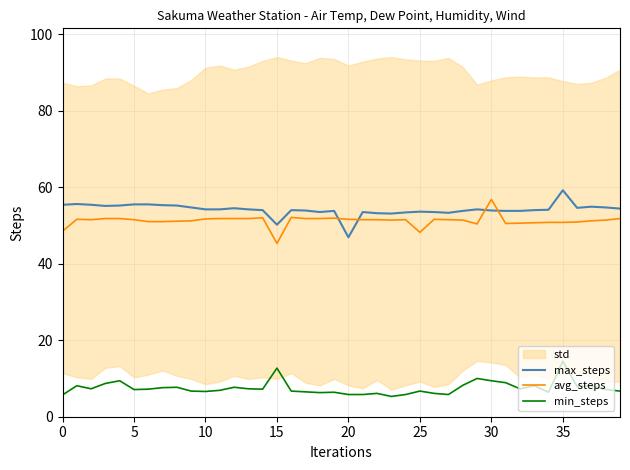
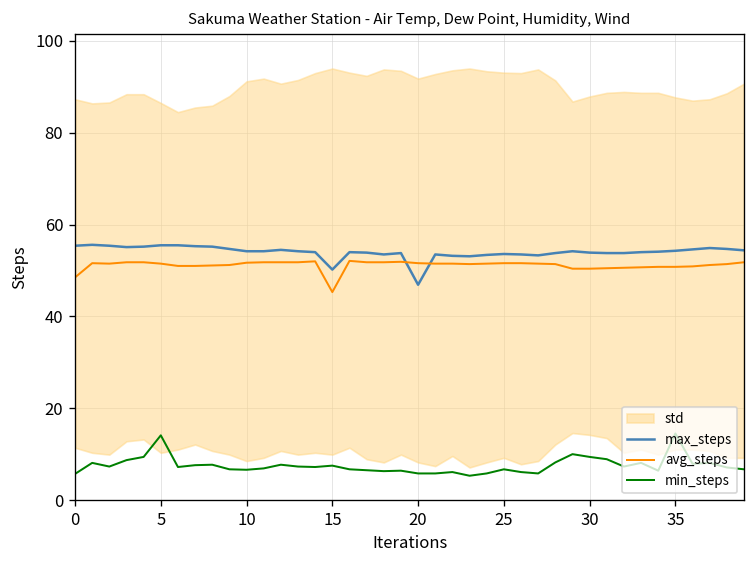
  {
    "max_steps": {
      "0": 55,
      "5": 56,
      "10": 54,
      "15": 50,
      "20": 47,
      "25": 54,
      "30": 54,
-     "35": 59
+     "35": 54
    },
    "avg_steps": {
      "0": 49,
      "5": 52,
      "10": 52,
      "15": 45,
      "20": 52,
-     "25": 48,
-     "30": 57,
+     "25": 52,
+     "30": 50,
      "35": 51
    },
    "min_steps": {
      "0": 6,
-     "5": 7,
+     "5": 14,
      "10": 7,
-     "15": 13,
+     "15": 8,
      "20": 6,
      "25": 7,
      "30": 9
    }
  }
